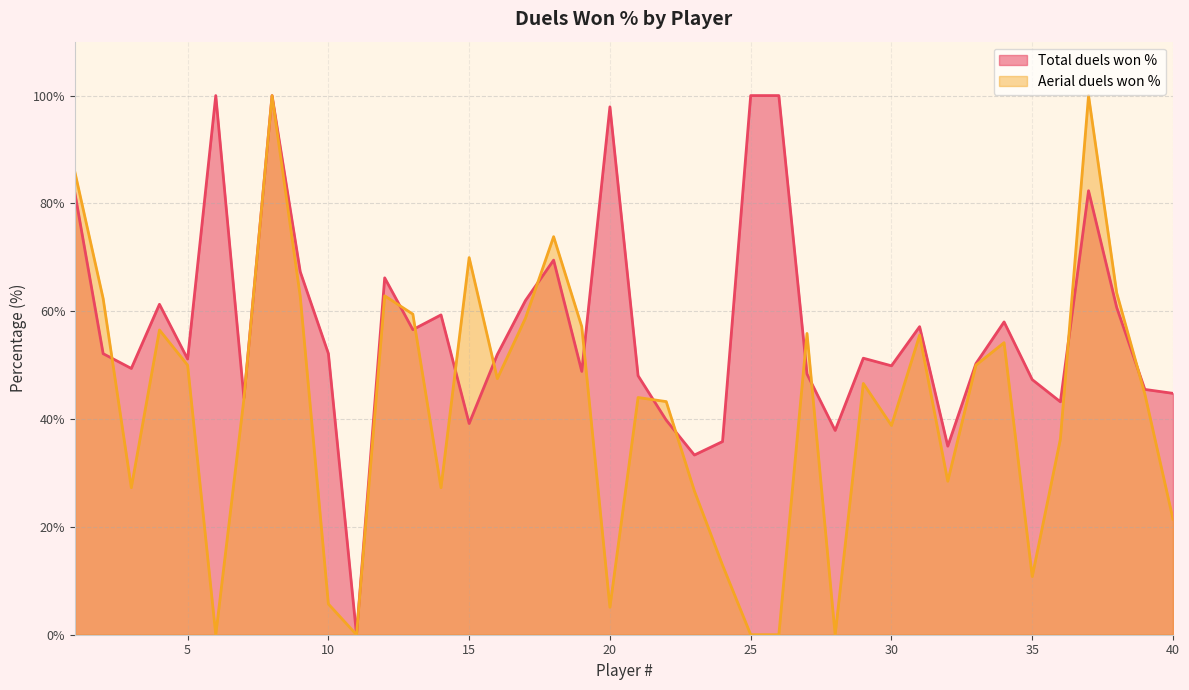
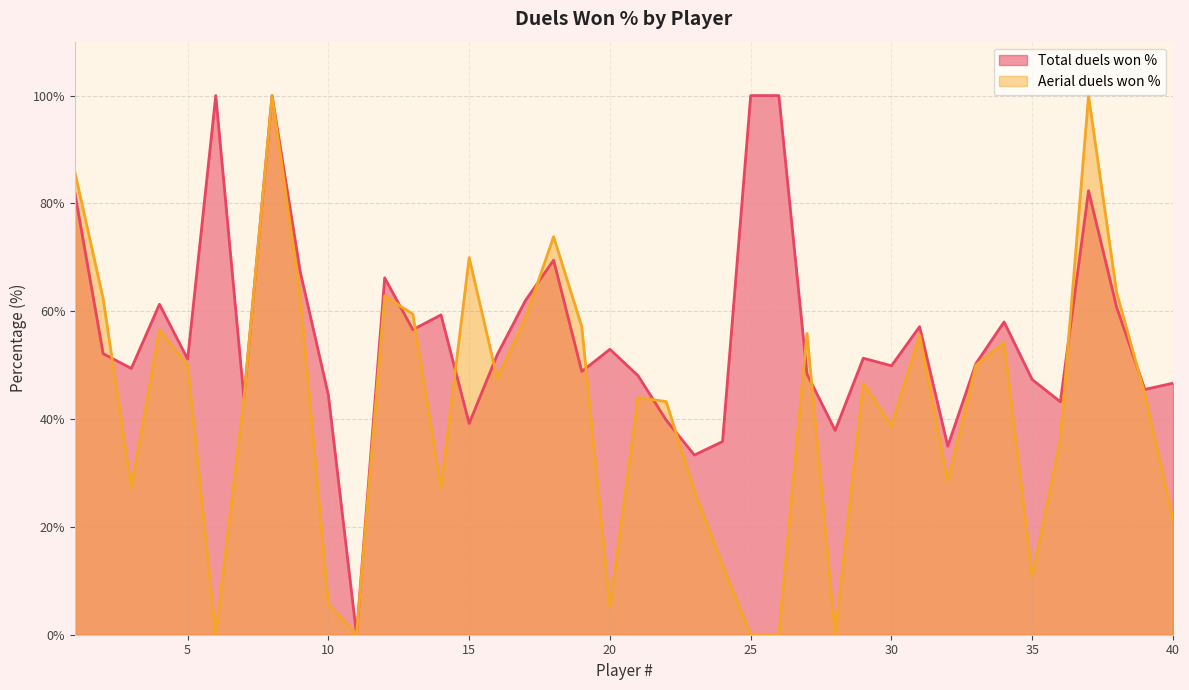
  {
    "Total duels won %": {
      "5": "51%",
-     "10": "52%",
+     "10": "44%",
      "15": "39%",
-     "20": "98%",
+     "20": "53%",
      "25": "100%",
      "30": "50%",
      "35": "47%",
-     "40": "45%"
+     "40": "47%"
    },
    "Aerial duels won %": {
      "5": "50%",
      "10": "6%",
      "15": "70%",
      "20": "5%",
      "25": "0%",
      "30": "39%",
      "35": "11%",
      "40": "21%"
    }
  }
